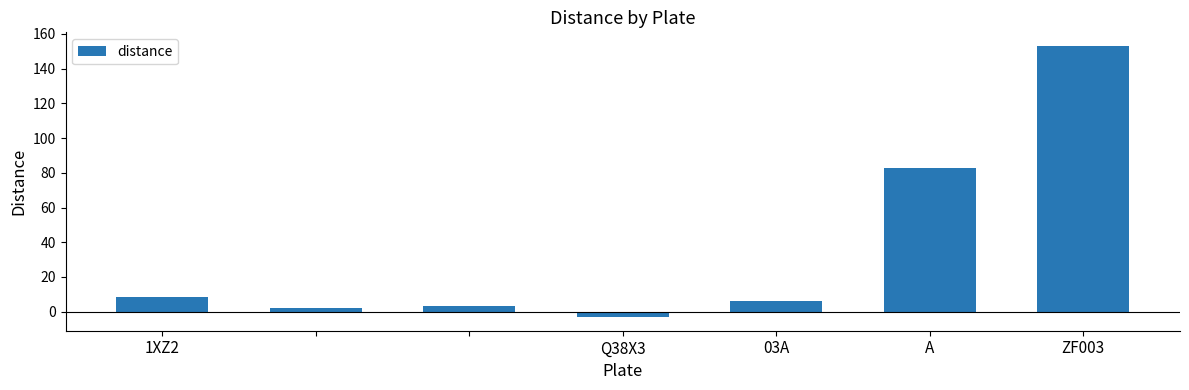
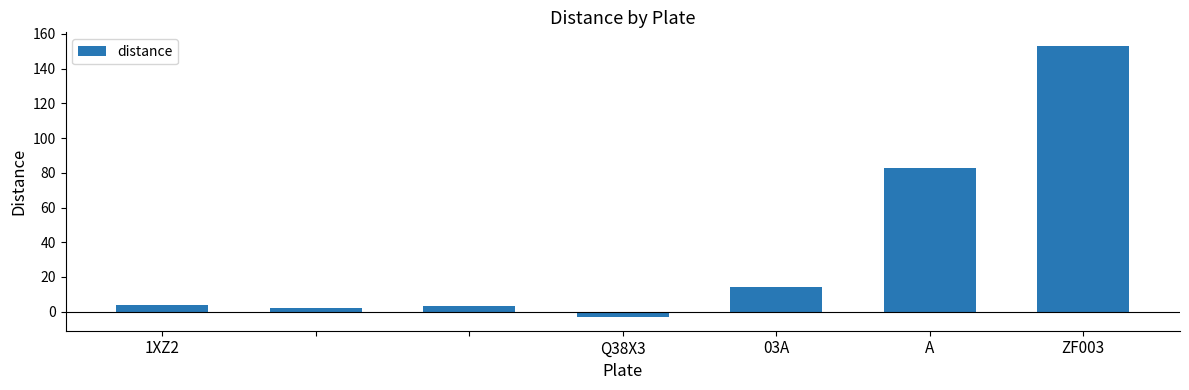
  {
-   "1XZ2": 9,
+   "1XZ2": 4,
    "Q38X3": -3,
-   "03A": 6,
+   "03A": 14,
    "A": 83,
    "ZF003": 153
  }
